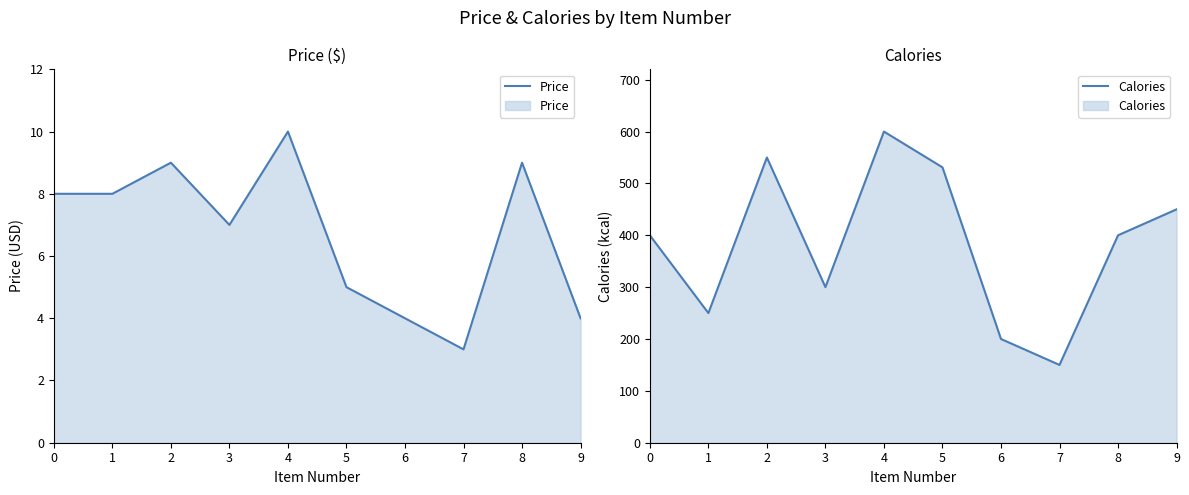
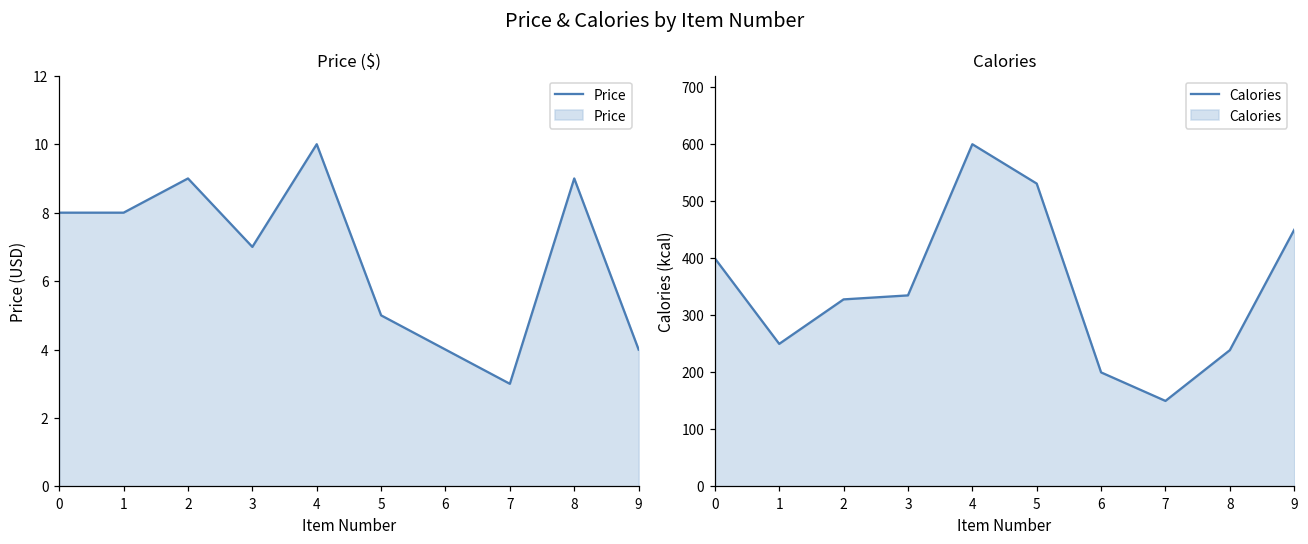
  {
    "Price ($)": {
      "0": 8.0,
      "1": 8.0,
      "2": 9.0,
      "3": 7.0,
      "4": 10.0,
      "5": 5.0,
      "6": 4.0,
      "7": 3.0,
      "8": 9.0,
      "9": 4.0
    },
    "Calories": {
      "0": 400,
      "1": 250,
-     "2": 550,
-     "3": 300,
+     "2": 330,
+     "3": 340,
      "4": 600,
      "5": 530,
      "6": 200,
      "7": 150,
-     "8": 400,
+     "8": 240,
      "9": 450
    }
  }
